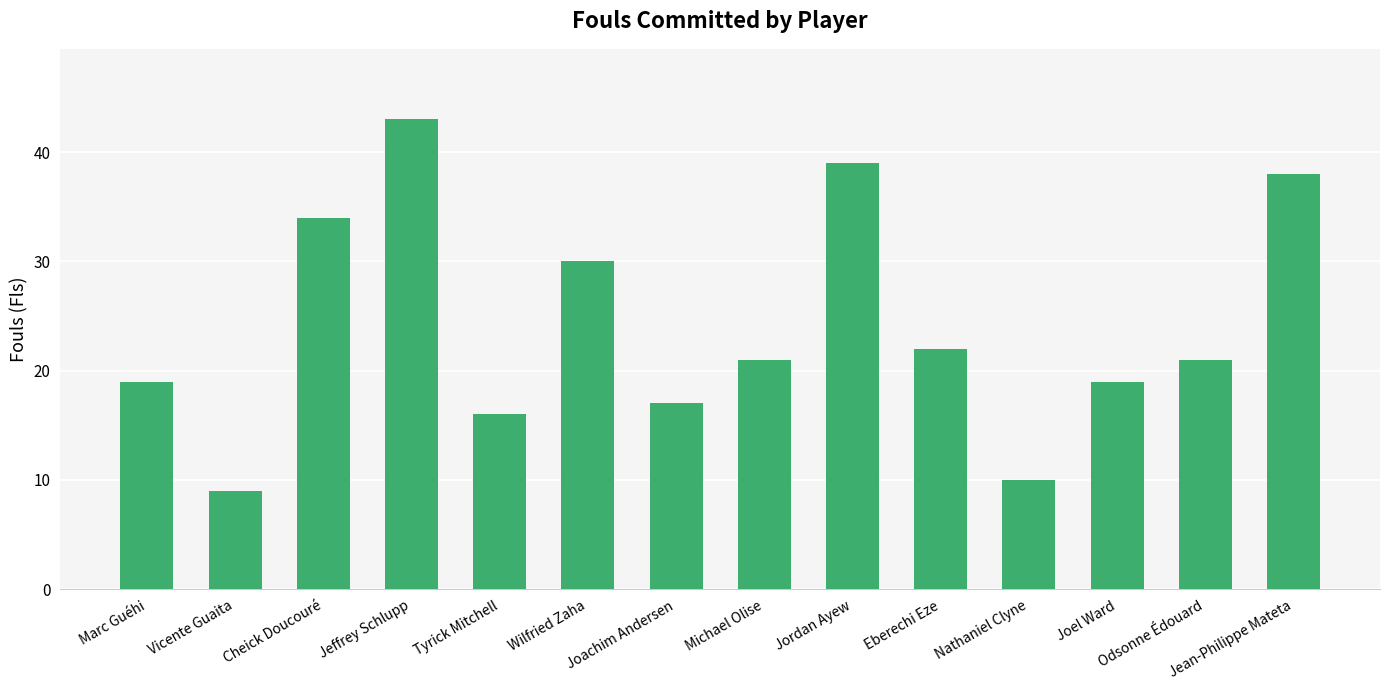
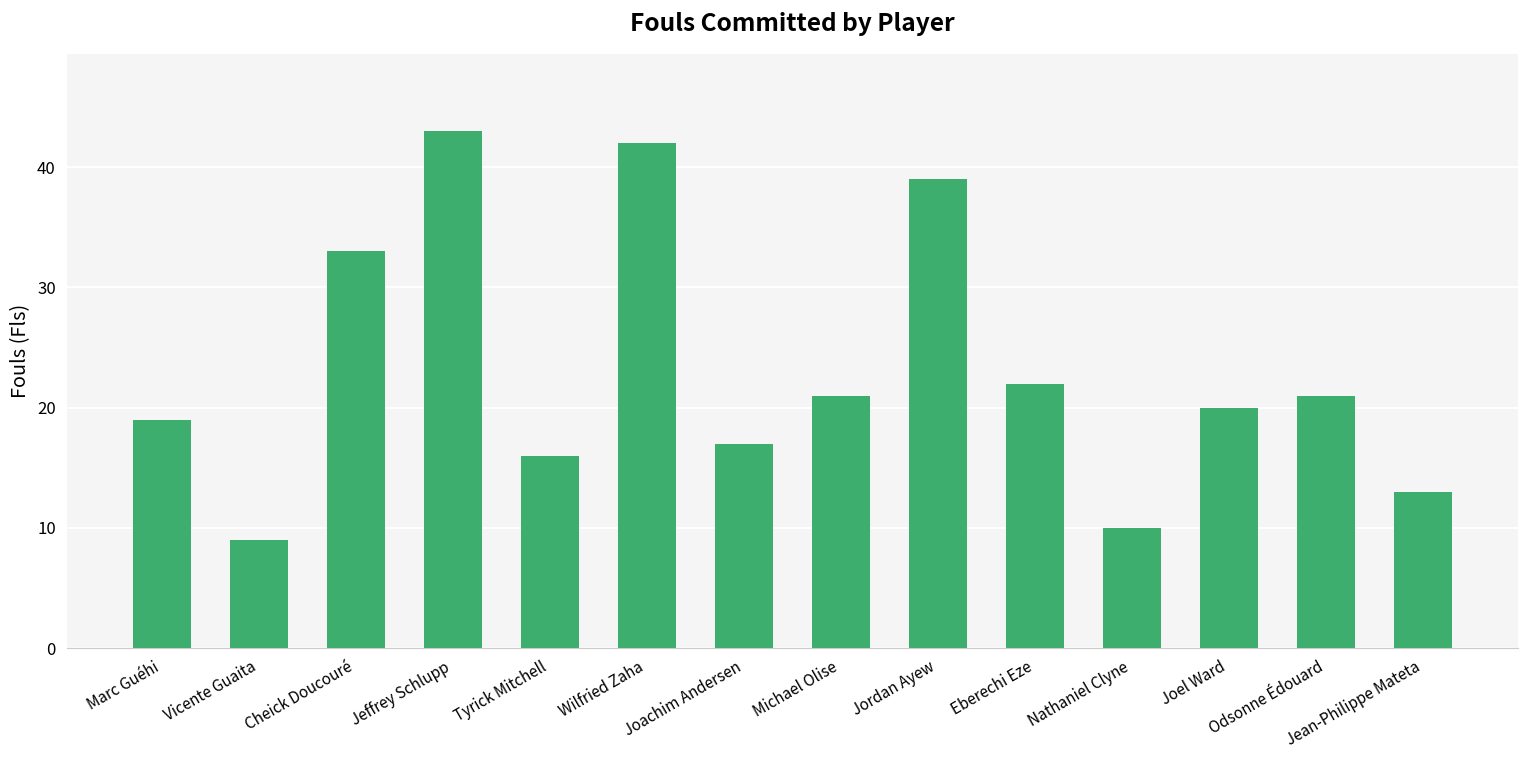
  {
    "Marc Guéhi": 19,
    "Vicente Guaita": 9,
-   "Cheick Doucouré": 34,
+   "Cheick Doucouré": 33,
    "Jeffrey Schlupp": 43,
    "Tyrick Mitchell": 16,
-   "Wilfried Zaha": 30,
+   "Wilfried Zaha": 42,
    "Joachim Andersen": 17,
    "Michael Olise": 21,
    "Jordan Ayew": 39,
    "Eberechi Eze": 22,
    "Nathaniel Clyne": 10,
-   "Joel Ward": 19,
+   "Joel Ward": 20,
    "Odsonne Édouard": 21,
-   "Jean-Philippe Mateta": 38
+   "Jean-Philippe Mateta": 13
  }
